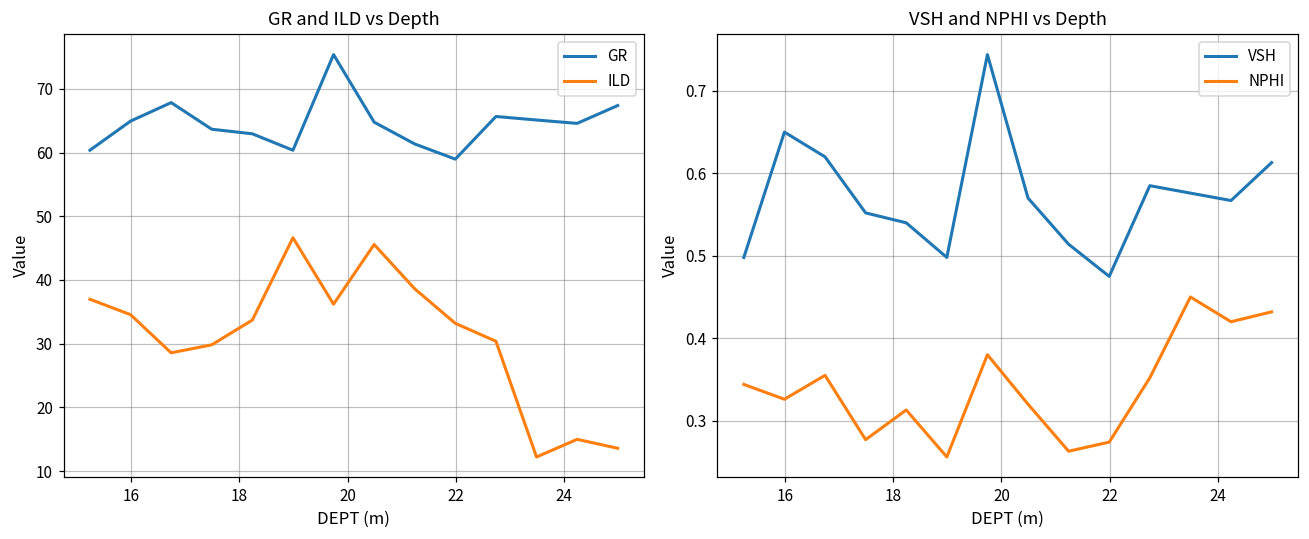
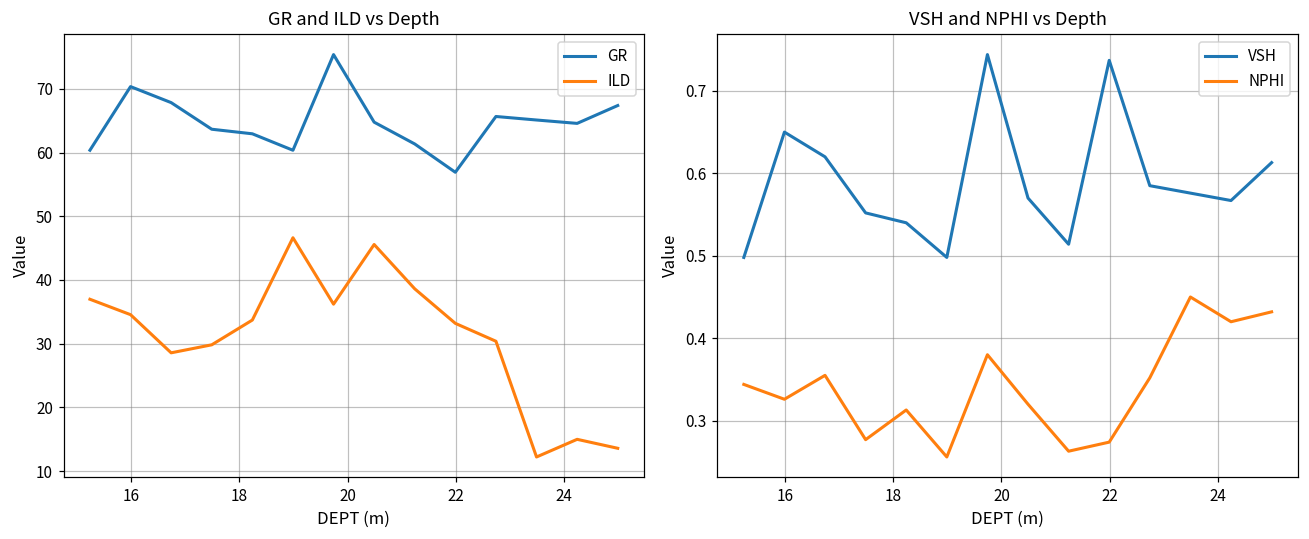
  {
    "GR and ILD vs Depth": {
      "GR": {
-       "16": 65,
-       "22": 59
+       "16": 70,
+       "22": 57
      },
      "ILD": {
        "16": 35,
        "22": 33
      }
    },
    "VSH and NPHI vs Depth": {
      "VSH": {
        "16": 0.65,
-       "22": 0.48
+       "22": 0.74
      },
      "NPHI": {
        "16": 0.33,
        "22": 0.27
      }
    }
  }
